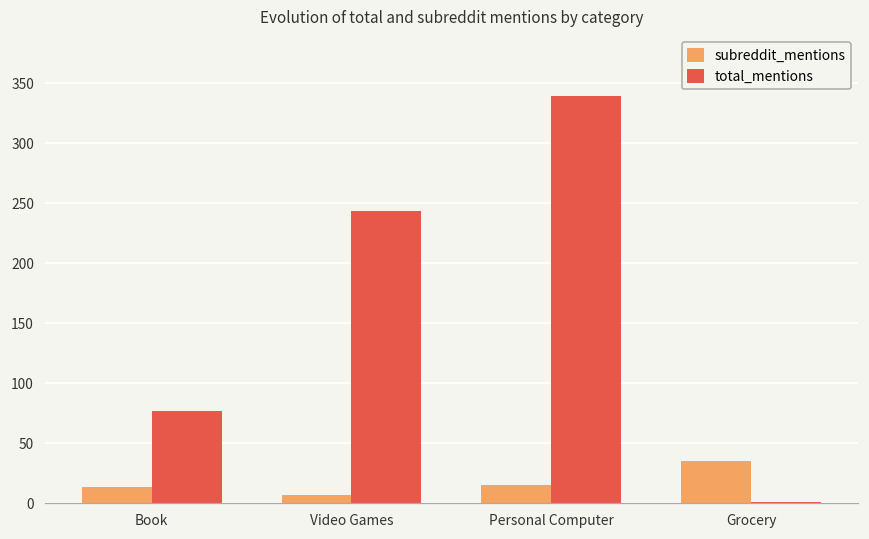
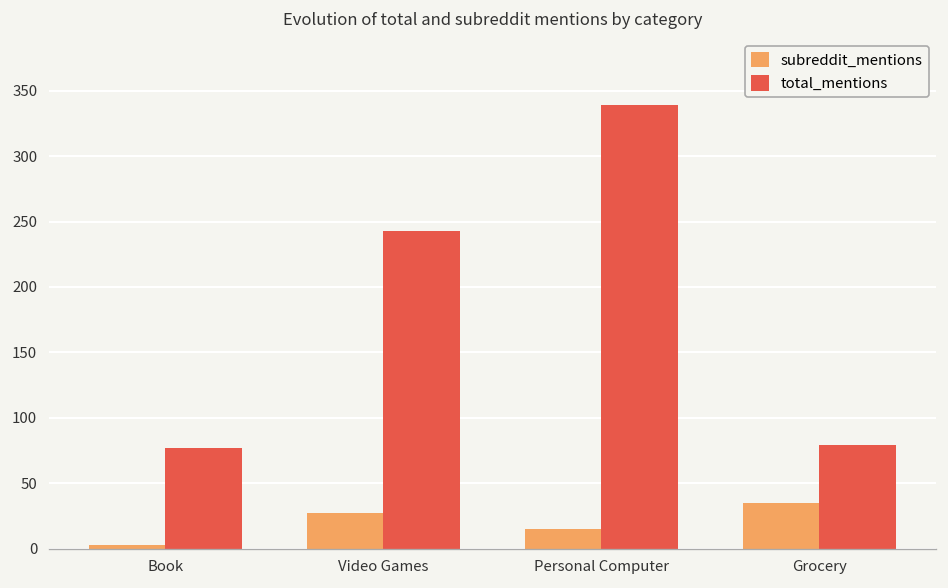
  {
    "subreddit_mentions": {
-     "Book": 13,
-     "Video Games": 7,
+     "Book": 3,
+     "Video Games": 27,
      "Personal Computer": 15,
      "Grocery": 35
    },
    "total_mentions": {
      "Book": 77,
      "Video Games": 243,
      "Personal Computer": 339,
-     "Grocery": 1
+     "Grocery": 79
    }
  }
